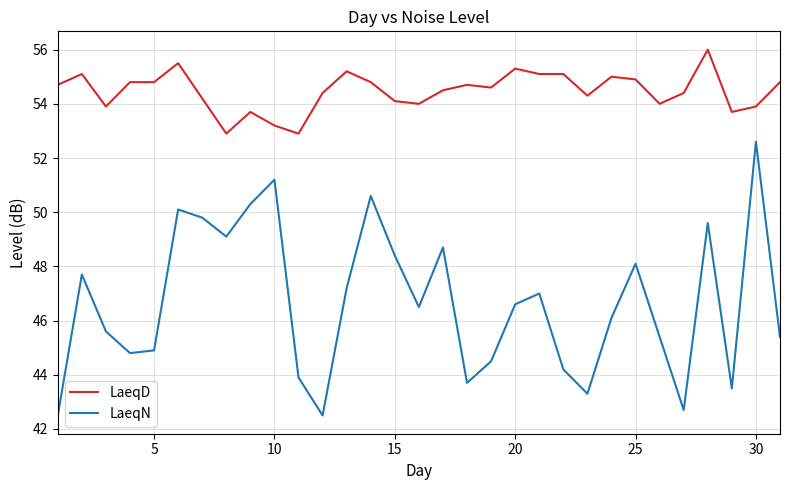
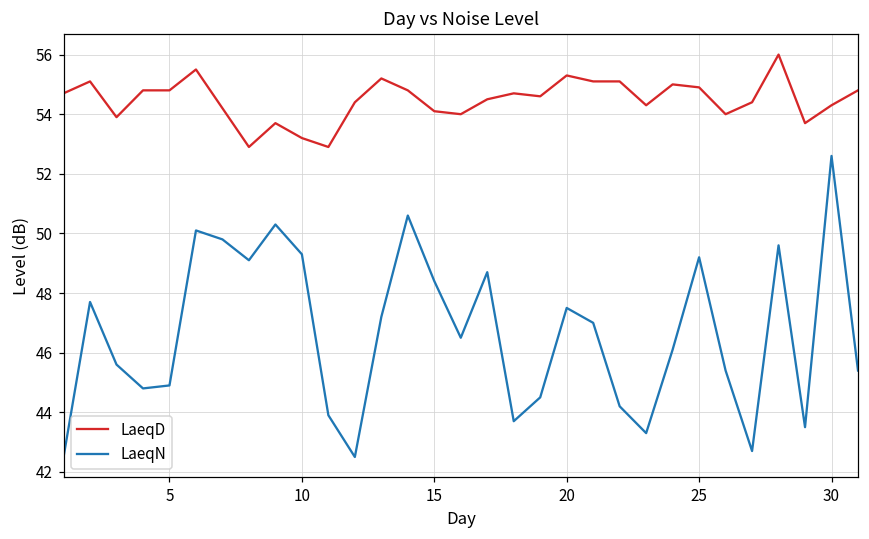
  {
    "LaeqD": {
      "5": 54.8,
      "10": 53.2,
      "15": 54.1,
      "20": 55.3,
      "25": 54.9,
-     "30": 53.9
+     "30": 54.3
    },
    "LaeqN": {
      "5": 44.9,
-     "10": 51.2,
+     "10": 49.3,
      "15": 48.4,
-     "20": 46.6,
-     "25": 48.1,
+     "20": 47.5,
+     "25": 49.2,
      "30": 52.6
    }
  }
